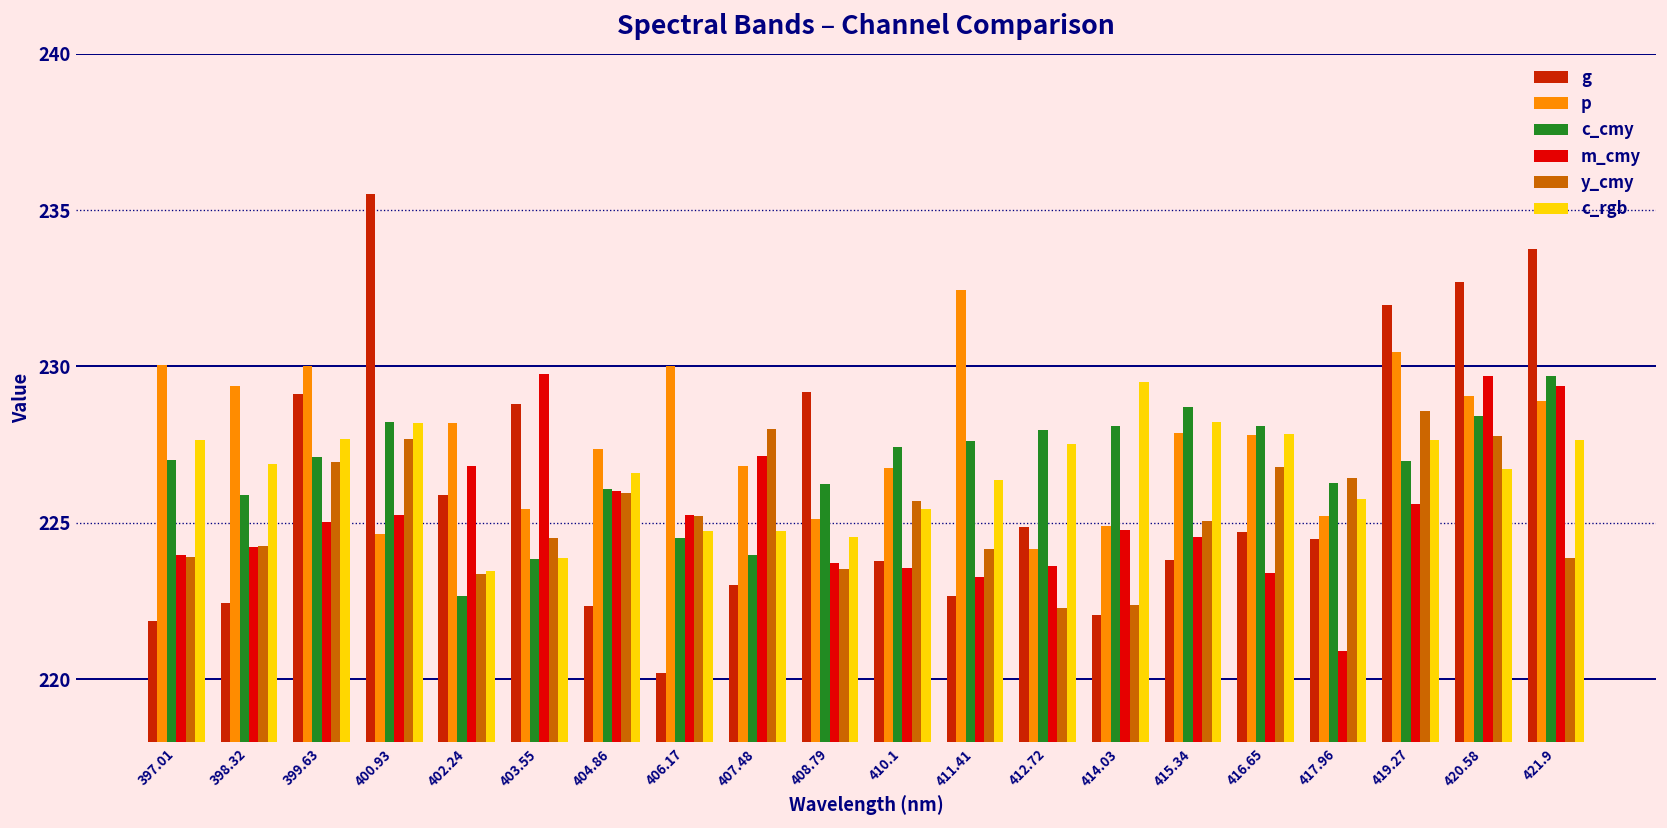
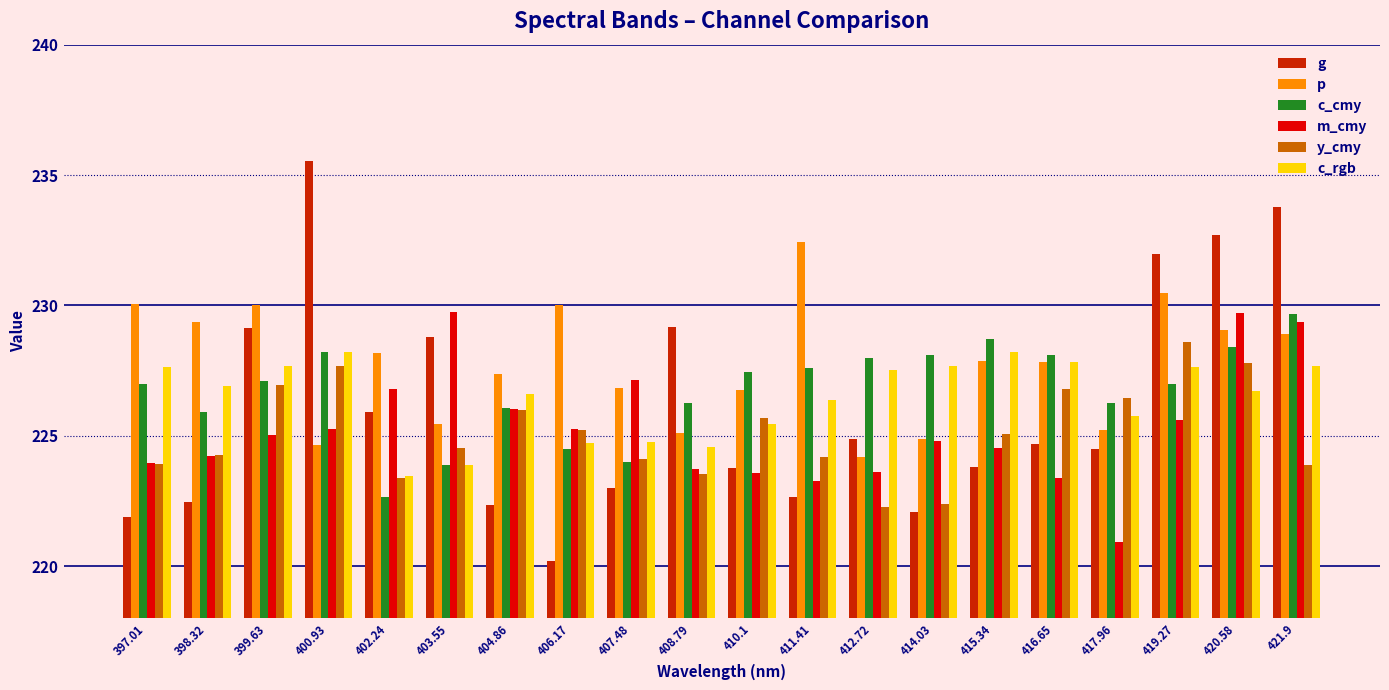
  {
    "p": {
      "397.01": 230.0,
      "398.32": 229.4,
      "399.63": 230.0,
      "400.93": 224.6,
      "402.24": 228.2,
      "403.55": 225.4,
      "404.86": 227.4,
      "406.17": 230.0,
      "407.48": 226.8,
      "408.79": 225.1,
      "410.1": 226.8,
      "411.41": 232.4,
      "412.72": 224.2,
      "414.03": 224.9,
      "415.34": 227.9,
      "416.65": 227.8,
      "417.96": 225.2,
      "419.27": 230.5,
      "420.58": 229.1,
      "421.9": 228.9
    },
    "c_cmy": {
      "397.01": 227.0,
      "398.32": 225.9,
      "399.63": 227.1,
      "400.93": 228.2,
      "402.24": 222.7,
      "403.55": 223.9,
      "404.86": 226.1,
      "406.17": 224.5,
      "407.48": 224.0,
      "408.79": 226.3,
      "410.1": 227.4,
      "411.41": 227.6,
      "412.72": 228.0,
      "414.03": 228.1,
      "415.34": 228.7,
      "416.65": 228.1,
      "417.96": 226.3,
      "419.27": 227.0,
      "420.58": 228.4,
      "421.9": 229.7
    },
    "y_cmy": {
      "397.01": 223.9,
      "398.32": 224.3,
      "399.63": 226.9,
      "400.93": 227.7,
      "402.24": 223.4,
      "403.55": 224.5,
      "404.86": 226.0,
      "406.17": 225.2,
-     "407.48": 228.0,
+     "407.48": 224.1,
      "408.79": 223.5,
      "410.1": 225.7,
      "411.41": 224.2,
      "412.72": 222.3,
      "414.03": 222.4,
      "415.34": 225.1,
      "416.65": 226.8,
      "417.96": 226.4,
      "419.27": 228.6,
      "420.58": 227.8,
      "421.9": 223.9
    },
    "c_rgb": {
      "397.01": 227.6,
      "398.32": 226.9,
      "399.63": 227.7,
      "400.93": 228.2,
      "402.24": 223.5,
      "403.55": 223.9,
      "404.86": 226.6,
      "406.17": 224.7,
      "407.48": 224.8,
      "408.79": 224.6,
      "410.1": 225.5,
      "411.41": 226.4,
      "412.72": 227.5,
-     "414.03": 229.5,
+     "414.03": 227.7,
      "415.34": 228.2,
      "416.65": 227.8,
      "417.96": 225.8,
      "419.27": 227.7,
      "420.58": 226.7,
      "421.9": 227.7
    }
  }
